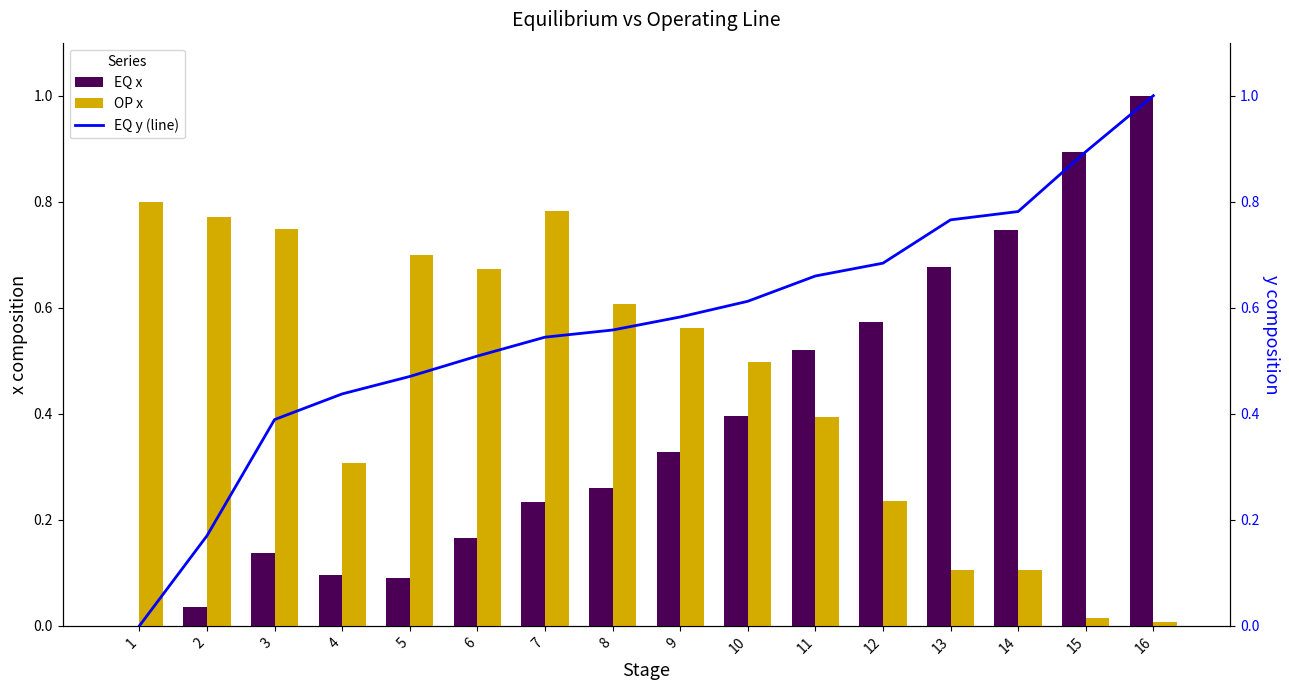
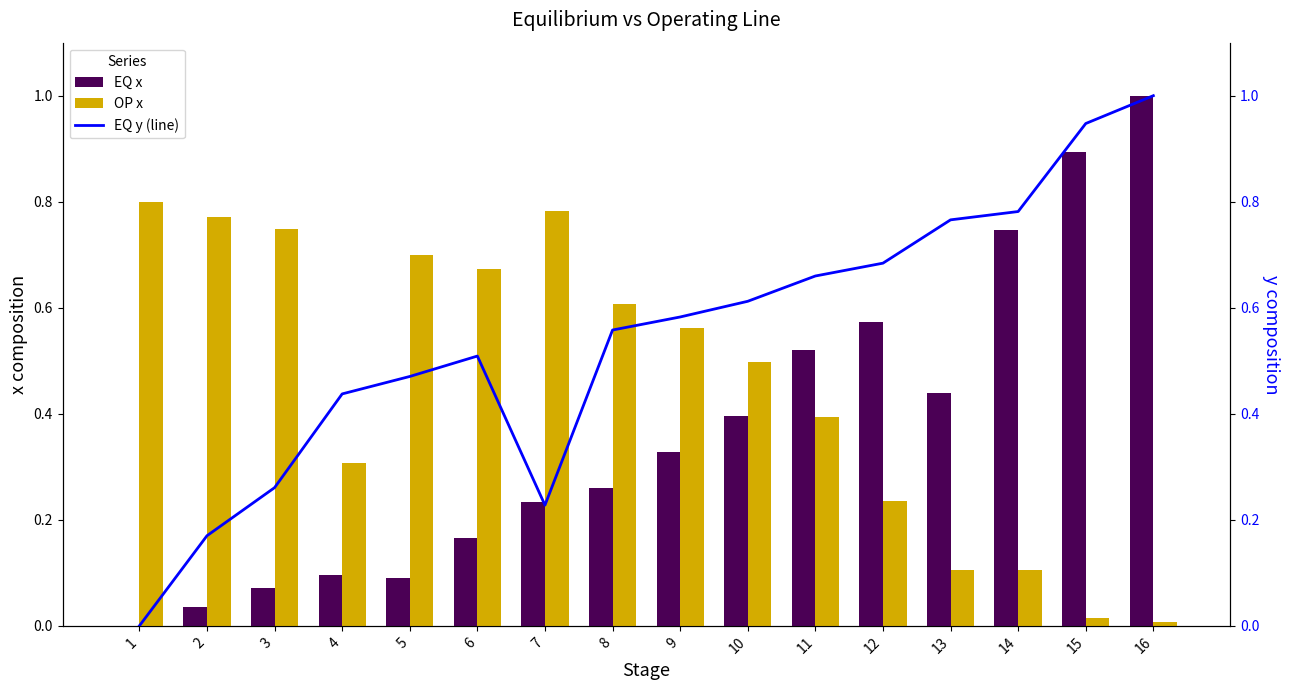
  {
    "EQ x": {
      "1": 0.00,
      "2": 0.04,
-     "3": 0.14,
+     "3": 0.07,
      "4": 0.10,
      "5": 0.09,
      "6": 0.17,
      "7": 0.23,
      "8": 0.26,
      "9": 0.33,
      "10": 0.40,
      "11": 0.52,
      "12": 0.57,
-     "13": 0.68,
+     "13": 0.44,
      "14": 0.75,
      "15": 0.89,
      "16": 1.00
    },
    "OP x": {
      "1": 0.80,
      "2": 0.77,
      "3": 0.75,
      "4": 0.31,
      "5": 0.70,
      "6": 0.67,
      "7": 0.78,
      "8": 0.61,
      "9": 0.56,
      "10": 0.50,
      "11": 0.39,
      "12": 0.24,
      "13": 0.10,
      "14": 0.10,
      "15": 0.01,
      "16": 0.01
    },
    "EQ y (line)": {
      "1": 0.00,
      "2": 0.17,
-     "3": 0.39,
+     "3": 0.26,
      "4": 0.44,
      "5": 0.47,
      "6": 0.51,
-     "7": 0.54,
+     "7": 0.23,
      "8": 0.56,
      "9": 0.58,
      "10": 0.61,
      "11": 0.66,
      "12": 0.68,
      "13": 0.77,
      "14": 0.78,
-     "15": 0.89,
+     "15": 0.95,
      "16": 1.00
    }
  }
